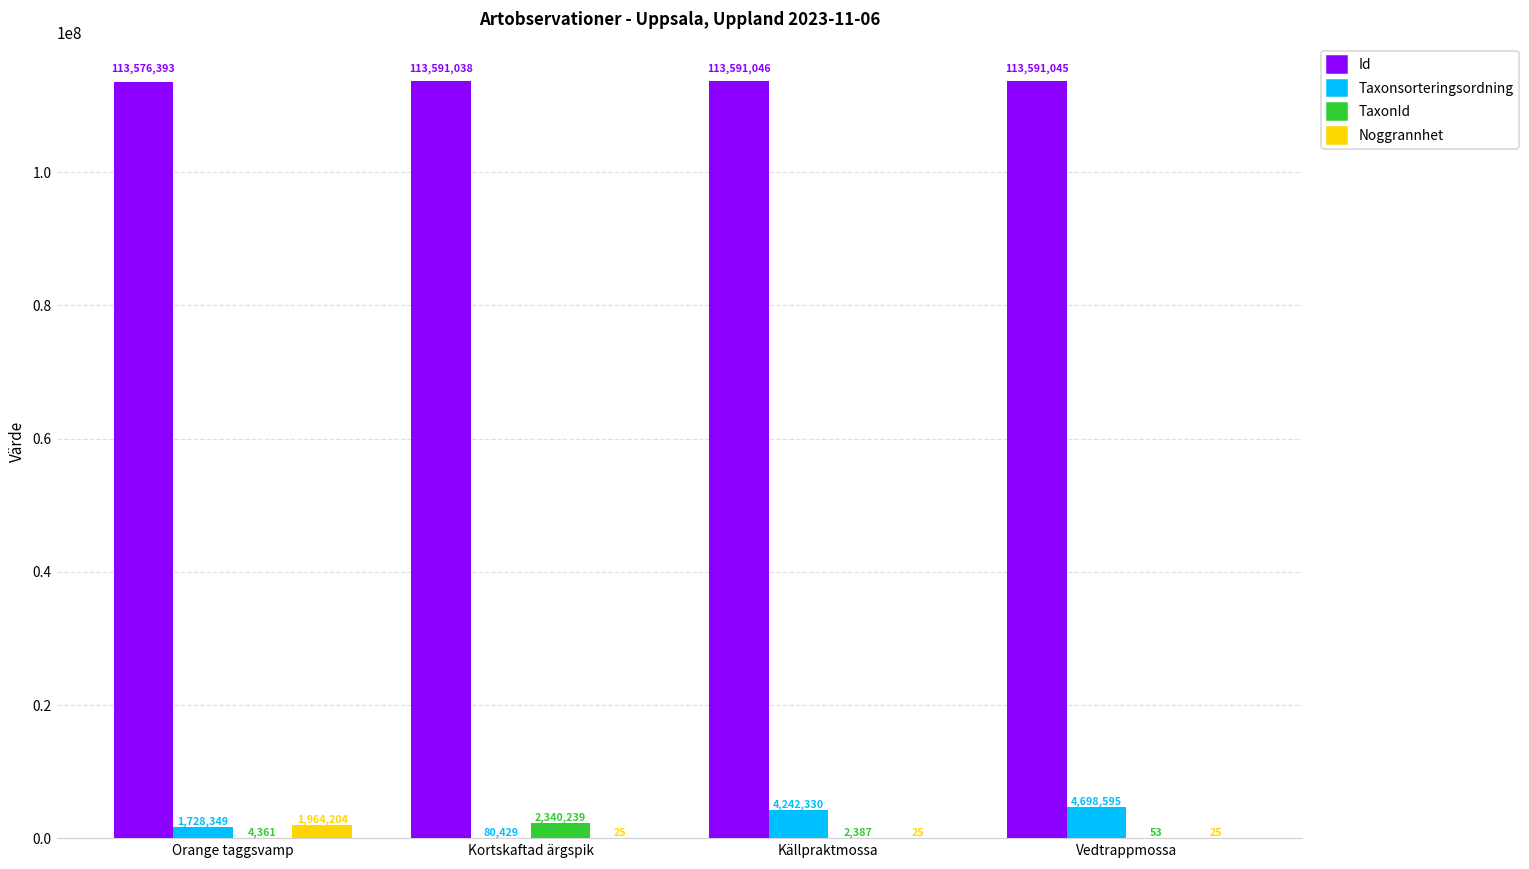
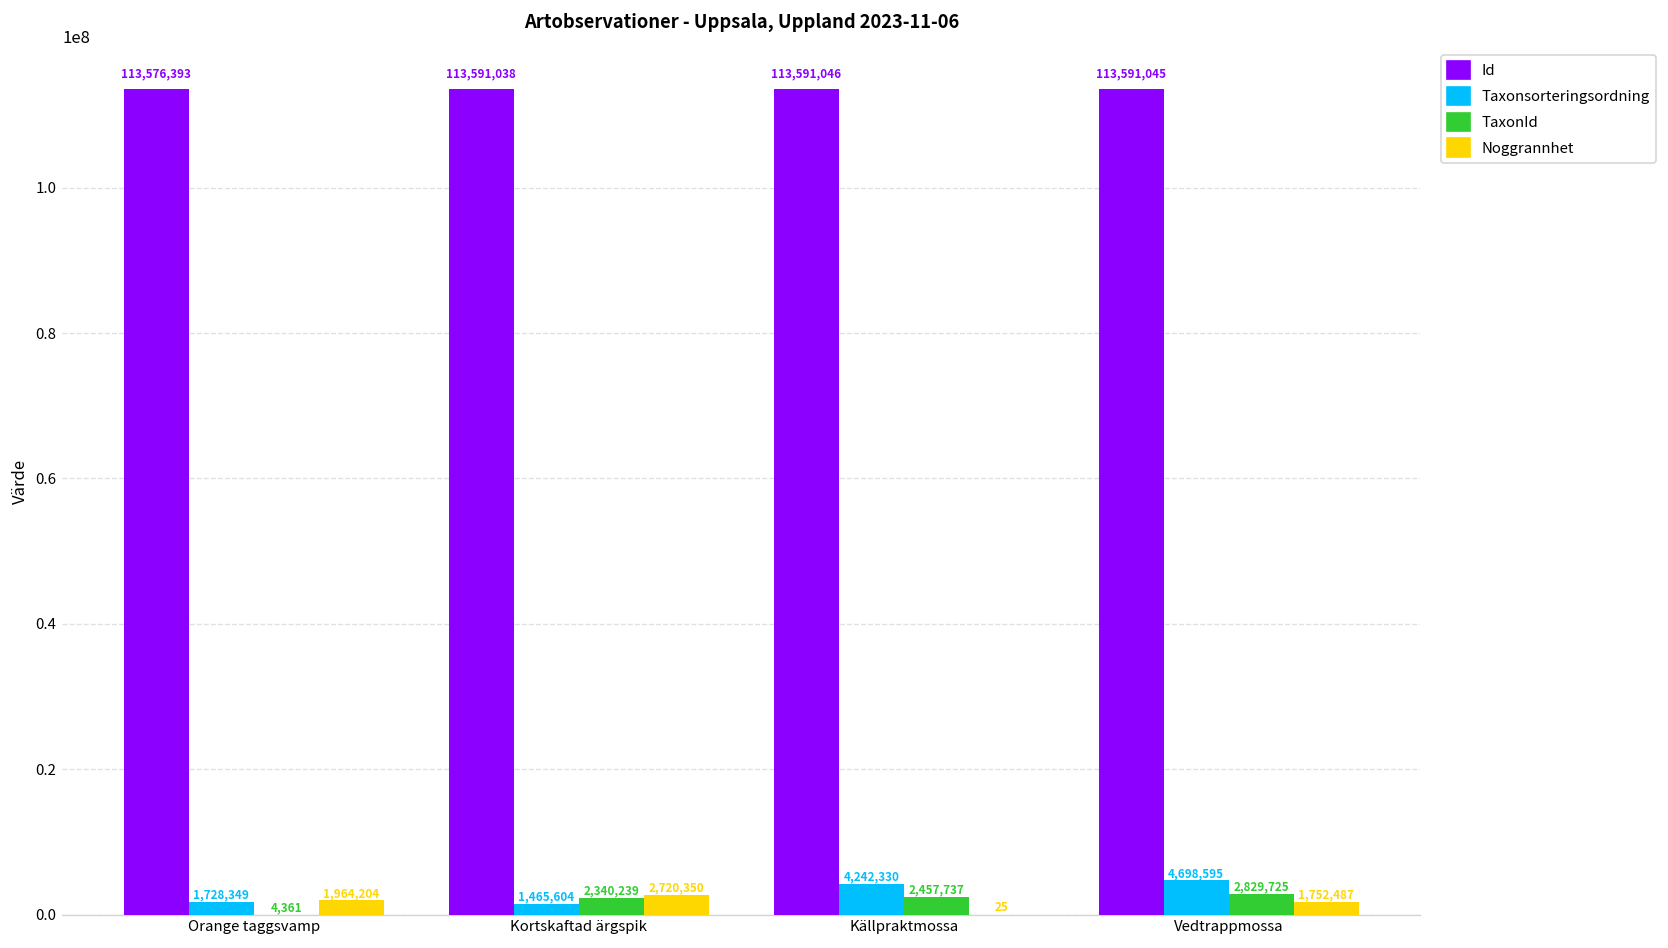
  {
    "Id": {
      "Orange taggsvamp": "113,576,393",
      "Kortskaftad ärgspik": "113,591,038",
      "Källpraktmossa": "113,591,046",
      "Vedtrappmossa": "113,591,045"
    },
    "Taxonsorteringsordning": {
      "Orange taggsvamp": "1,728,349",
-     "Kortskaftad ärgspik": "80,429",
+     "Kortskaftad ärgspik": "1,465,604",
      "Källpraktmossa": "4,242,330",
      "Vedtrappmossa": "4,698,595"
    },
    "TaxonId": {
      "Orange taggsvamp": "4,361",
      "Kortskaftad ärgspik": "2,340,239",
-     "Källpraktmossa": "2,387",
-     "Vedtrappmossa": "53"
+     "Källpraktmossa": "2,457,737",
+     "Vedtrappmossa": "2,829,725"
    },
    "Noggrannhet": {
      "Orange taggsvamp": "1,964,204",
-     "Kortskaftad ärgspik": "25",
+     "Kortskaftad ärgspik": "2,720,350",
      "Källpraktmossa": "25",
-     "Vedtrappmossa": "25"
+     "Vedtrappmossa": "1,752,487"
    }
  }
